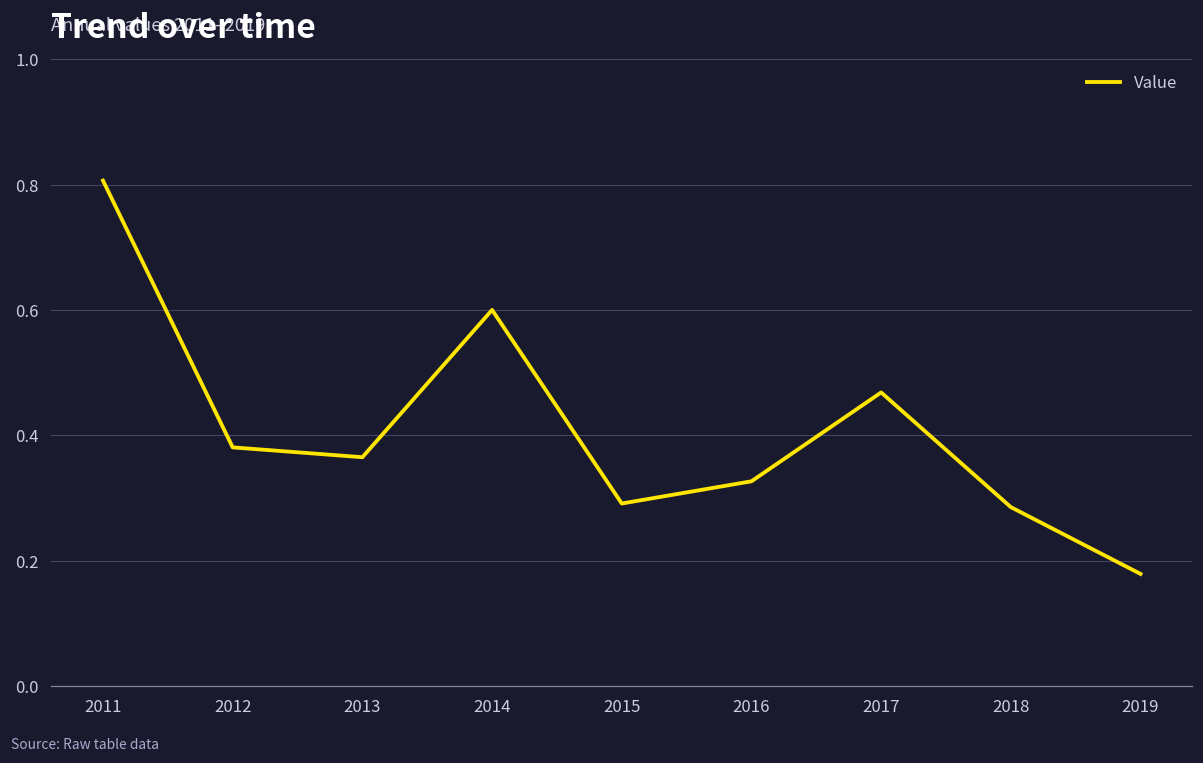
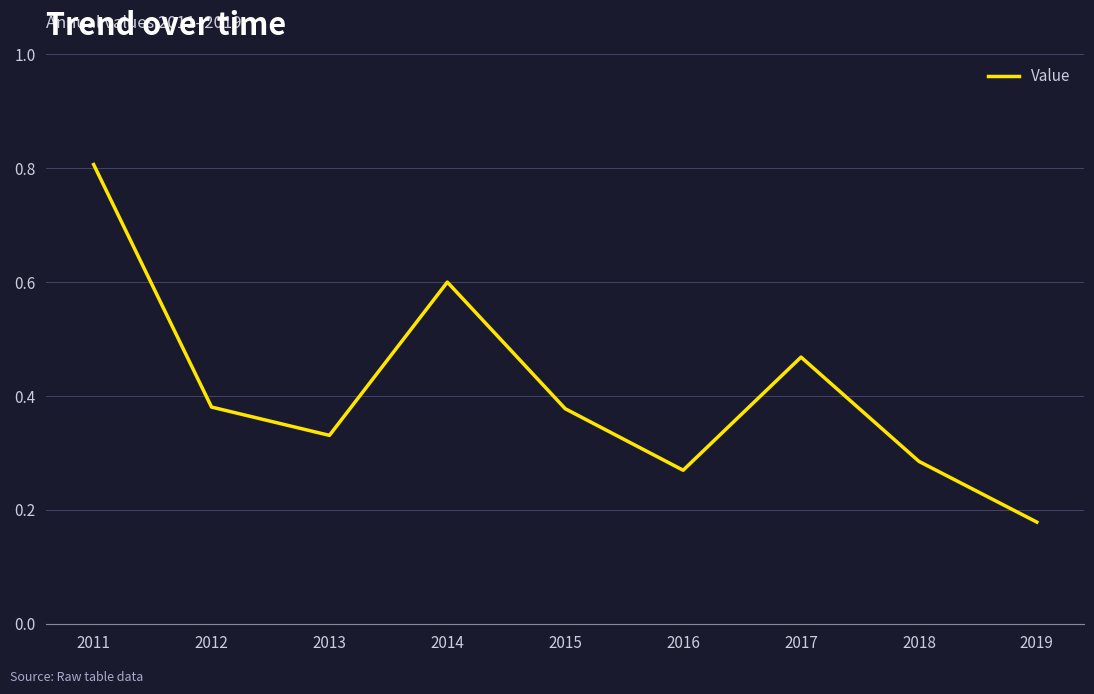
  {
    "2011": 0.81,
    "2012": 0.38,
-   "2013": 0.37,
+   "2013": 0.33,
    "2014": 0.60,
-   "2015": 0.29,
-   "2016": 0.33,
+   "2015": 0.38,
+   "2016": 0.27,
    "2017": 0.47,
    "2018": 0.29,
    "2019": 0.18
  }
